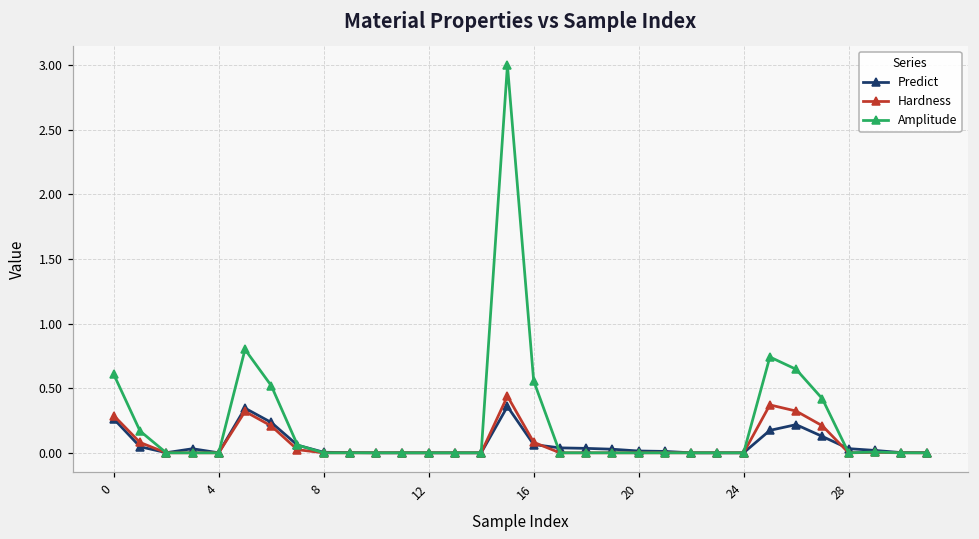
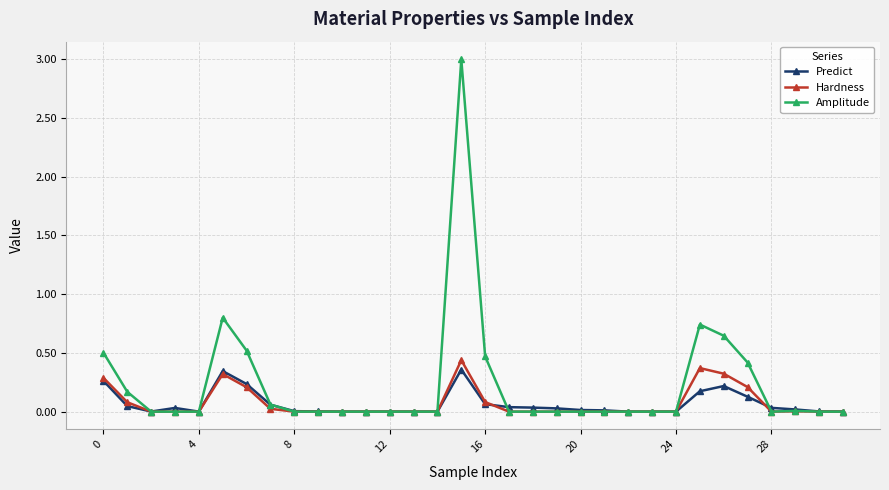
  {
    "Predict": {
      "0": 0.26,
      "28": 0.03
    },
    "Hardness": {
      "0": 0.29
    },
    "Amplitude": {
-     "0": 0.61,
-     "16": 0.56
+     "0": 0.50,
+     "16": 0.47
    }
  }
